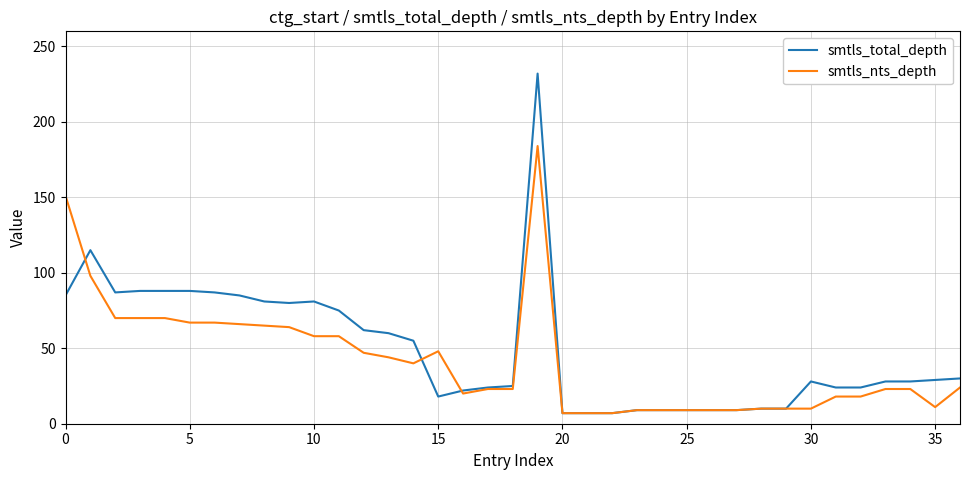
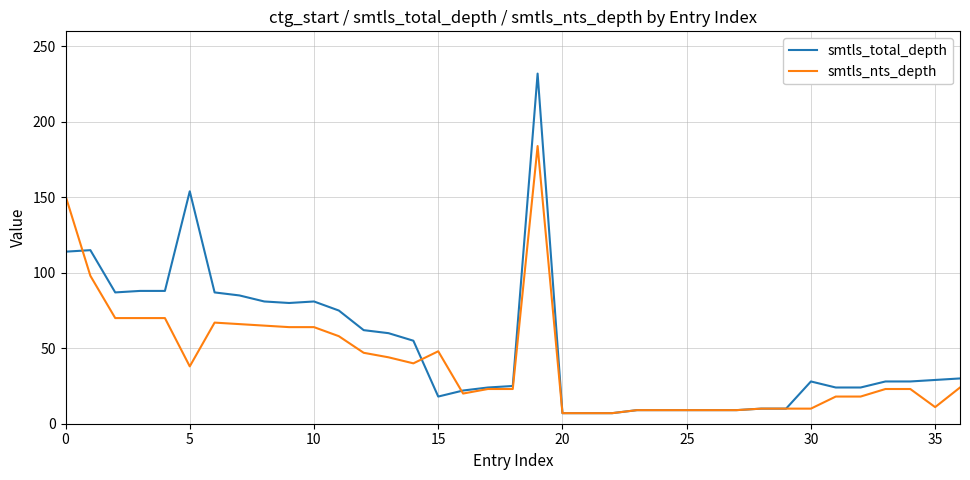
  {
    "smtls_total_depth": {
-     "0": 85,
-     "5": 88,
+     "0": 114,
+     "5": 154,
      "10": 81,
      "15": 18,
      "30": 28,
      "35": 29
    },
    "smtls_nts_depth": {
      "0": 151,
-     "5": 67,
-     "10": 58,
+     "5": 38,
+     "10": 64,
      "15": 48,
      "30": 10,
      "35": 11
    }
  }
